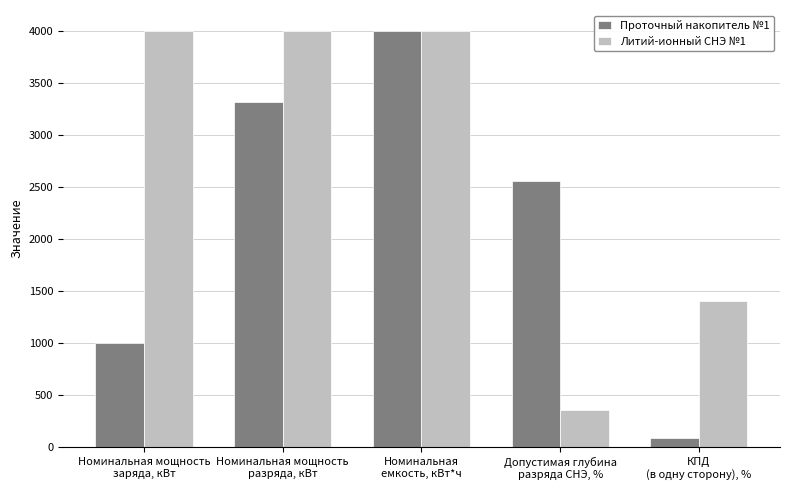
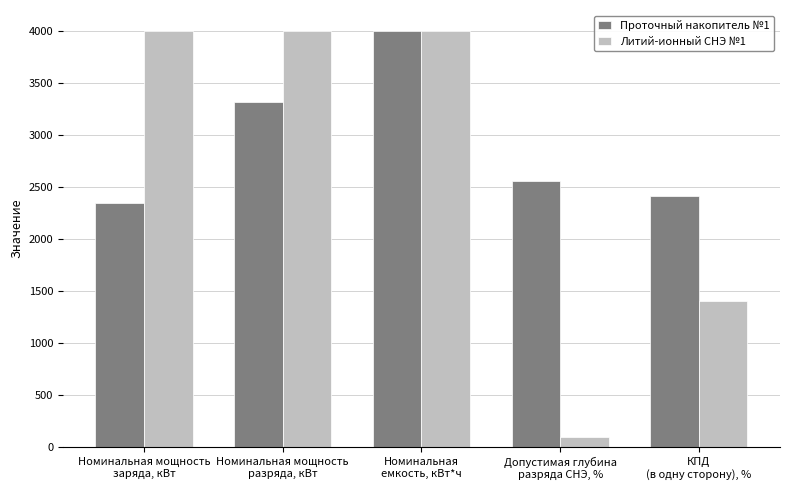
  {
    "Проточный накопитель №1": {
-     "Номинальная мощность заряда, кВт": 1000,
+     "Номинальная мощность заряда, кВт": 2350,
      "Номинальная мощность разряда, кВт": 3320,
      "Номинальная емкость, кВт*ч": 4000,
      "Допустимая глубина разряда СНЭ, %": 2560,
-     "КПД (в одну сторону), %": 90
+     "КПД (в одну сторону), %": 2410
    },
    "Литий-ионный СНЭ №1": {
      "Номинальная мощность заряда, кВт": 4000,
      "Номинальная мощность разряда, кВт": 4000,
      "Номинальная емкость, кВт*ч": 4000,
-     "Допустимая глубина разряда СНЭ, %": 360,
+     "Допустимая глубина разряда СНЭ, %": 100,
      "КПД (в одну сторону), %": 1410
    }
  }
